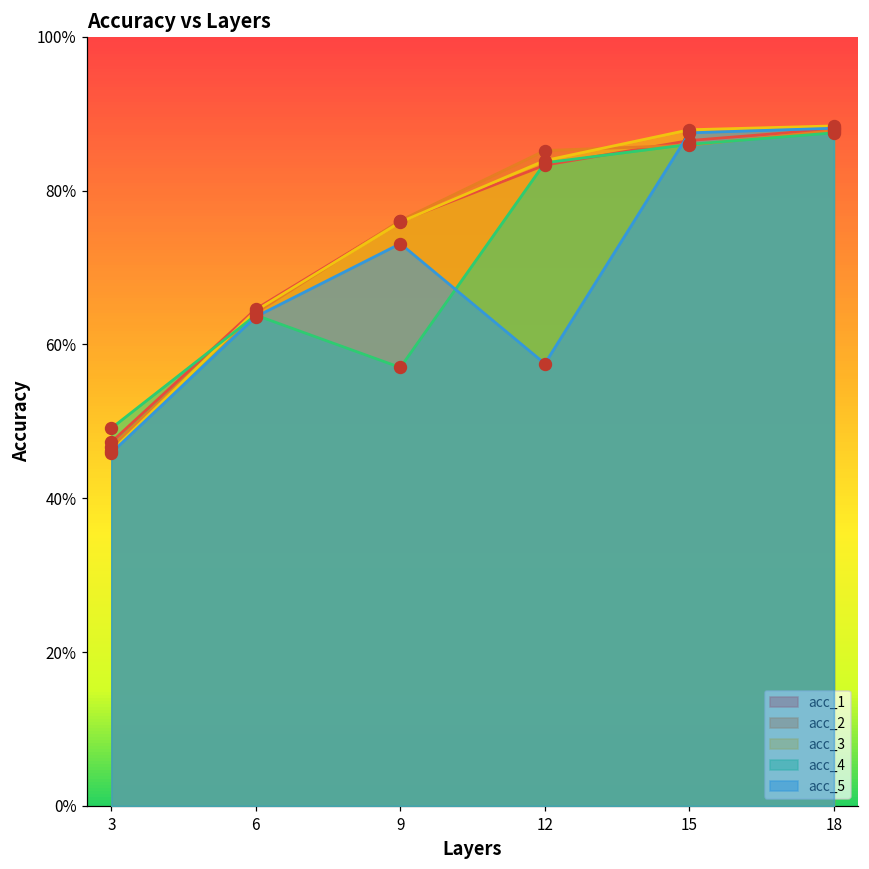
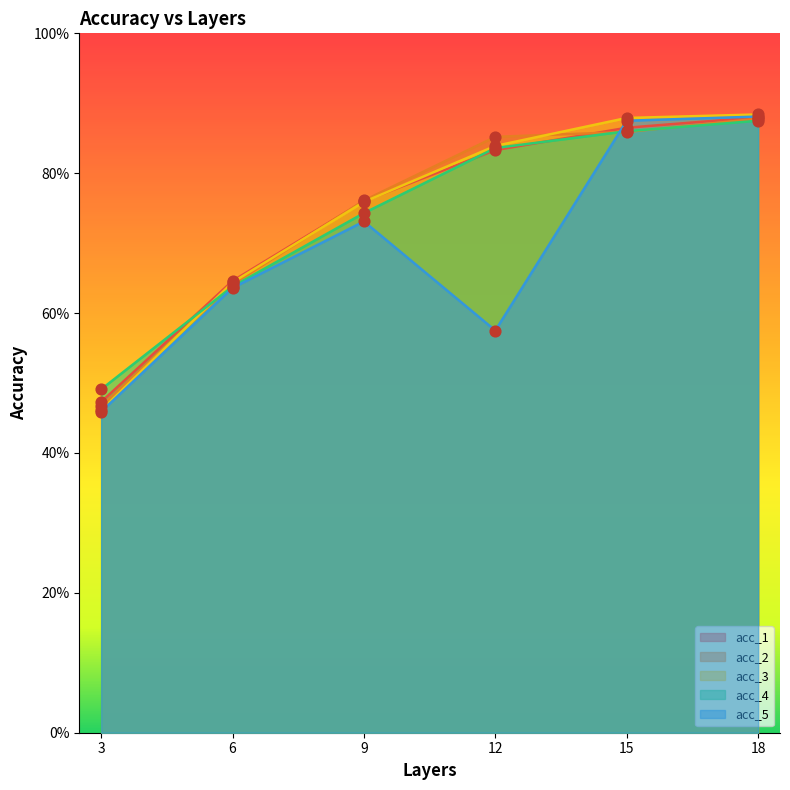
  {
    "acc_3": {
      "15": "88%"
    },
    "acc_4": {
      "3": "49%",
-     "9": "57%"
+     "9": "74%"
    },
    "acc_5": {
      "9": "73%",
      "12": "57%",
      "15": "88%"
    }
  }
